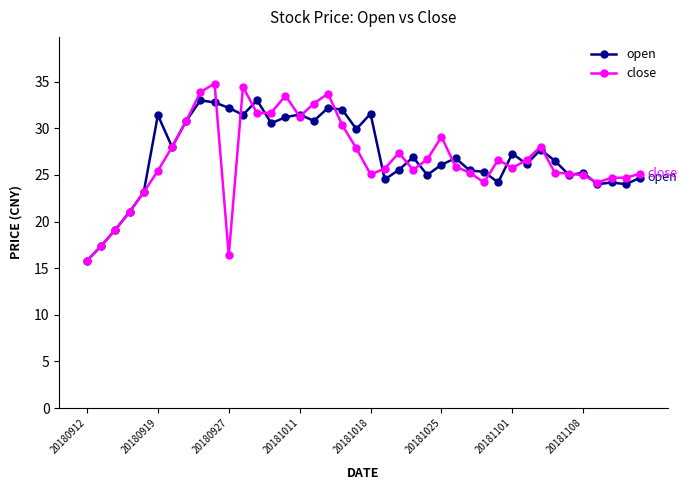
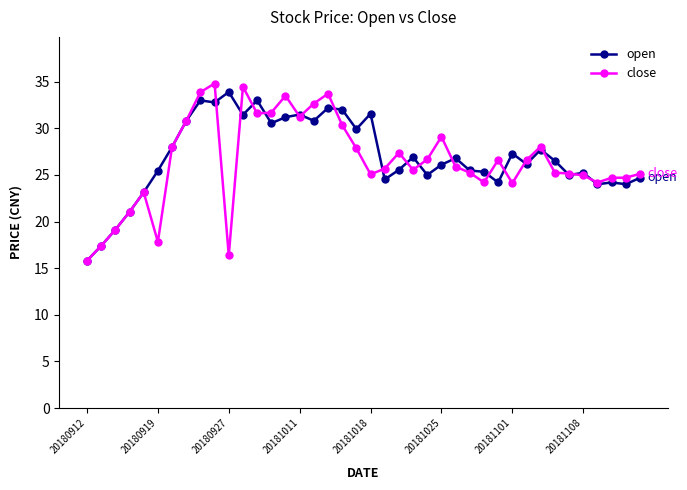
  {
    "open": {
-     "20180919": 31,
-     "20180927": 32,
+     "20180919": 25,
+     "20180927": 34,
      "20181018": 32,
      "20181025": 26,
      "20181101": 27
    },
    "close": {
-     "20180919": 25,
+     "20180919": 18,
      "20180927": 16,
      "20181018": 25,
      "20181025": 29,
-     "20181101": 26
+     "20181101": 24
    }
  }
